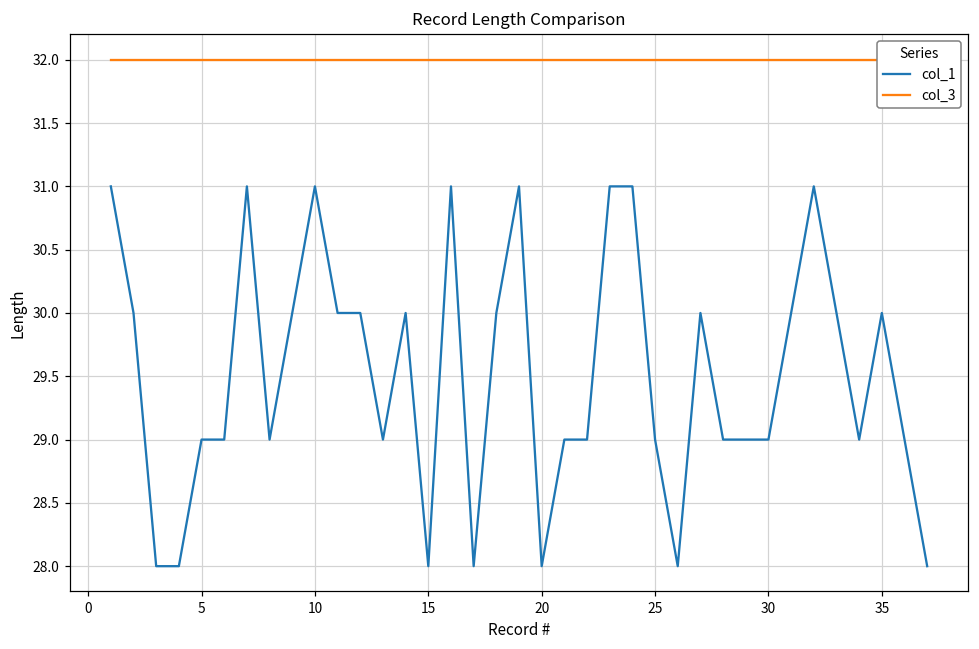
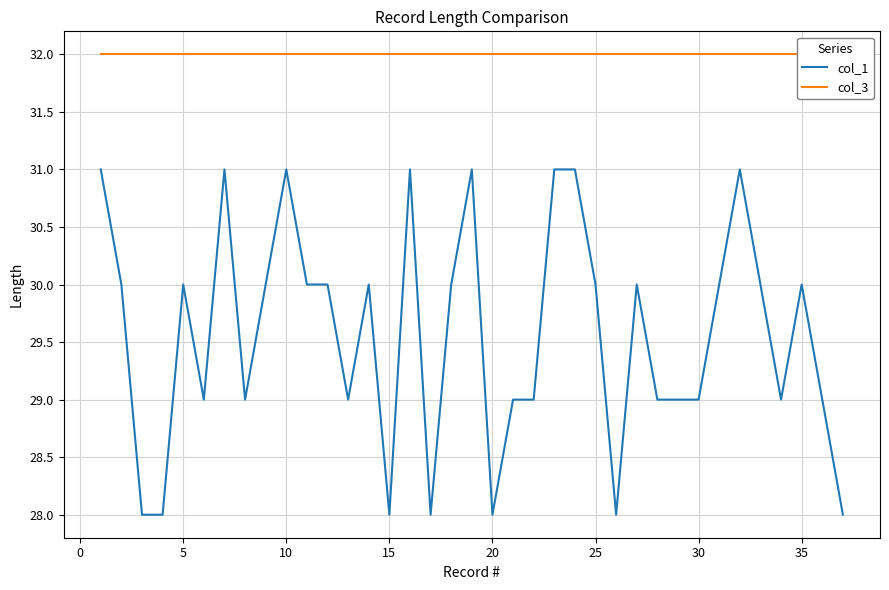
  {
    "col_1": {
-     "5": 29,
+     "5": 30,
      "10": 31,
      "15": 28,
      "20": 28,
-     "25": 29,
+     "25": 30,
      "30": 29,
      "35": 30
    },
    "col_3": {
      "5": 32,
      "10": 32,
      "15": 32,
      "20": 32,
      "25": 32,
      "30": 32
    }
  }
